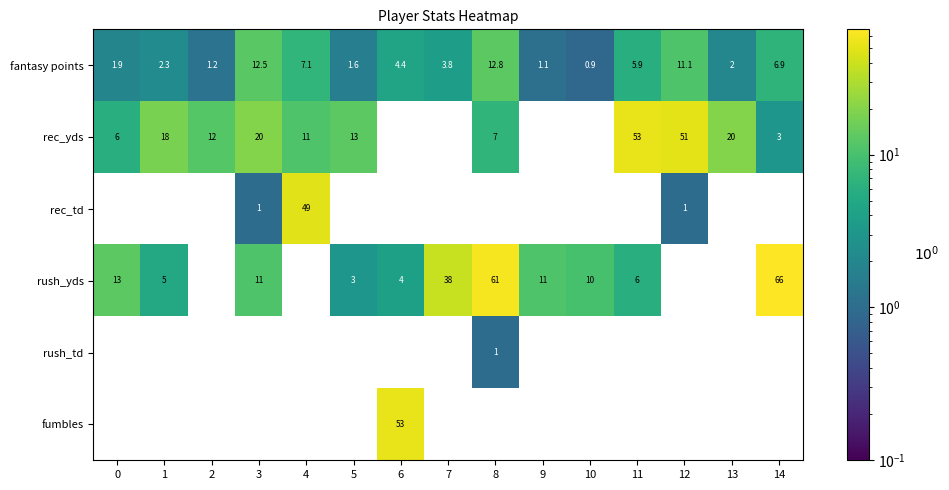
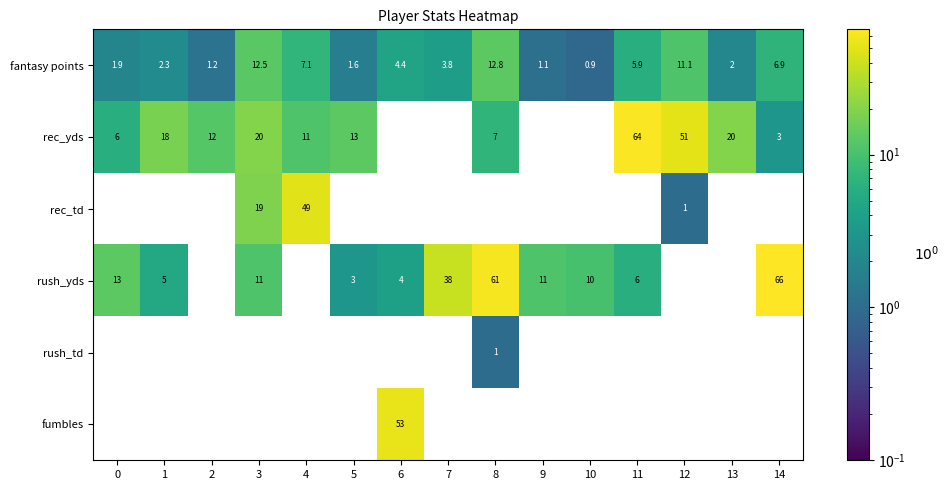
  {
    "fantasy points": {
      "0": 1.9,
      "1": 2.3,
      "2": 1.2,
      "3": 12.5,
      "4": 7.1,
      "5": 1.6,
      "6": 4.4,
      "7": 3.8,
      "8": 12.8,
      "9": 1.1,
      "10": 0.9,
      "11": 5.9,
      "12": 11.1,
      "13": 2,
      "14": 6.9
    },
    "rec_yds": {
      "0": 6,
      "1": 18,
      "2": 12,
      "3": 20,
      "4": 11,
      "5": 13,
      "8": 7,
-     "11": 53,
+     "11": 64,
      "12": 51,
      "13": 20,
      "14": 3
    },
    "rec_td": {
-     "3": 1,
+     "3": 19,
      "4": 49,
      "12": 1
    },
    "rush_yds": {
      "0": 13,
      "1": 5,
      "3": 11,
      "5": 3,
      "6": 4,
      "7": 38,
      "8": 61,
      "9": 11,
      "10": 10,
      "11": 6,
      "14": 66
    },
    "rush_td": {
      "8": 1
    },
    "fumbles": {
      "6": 53
    }
  }
